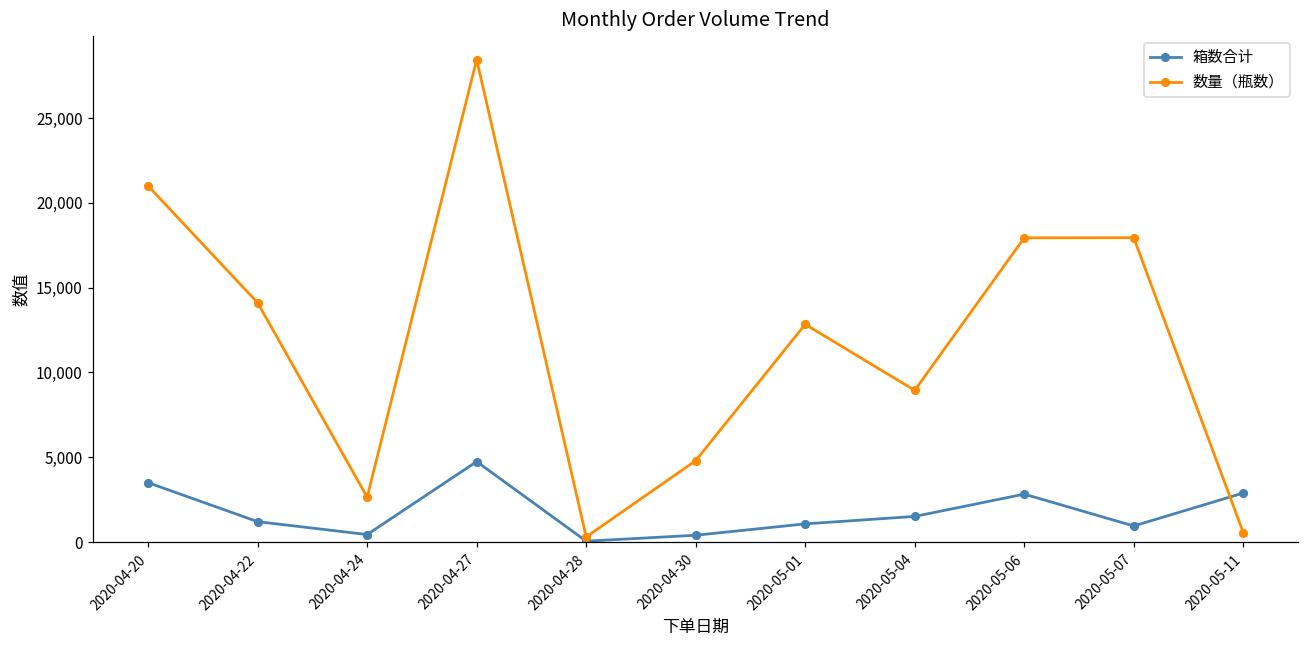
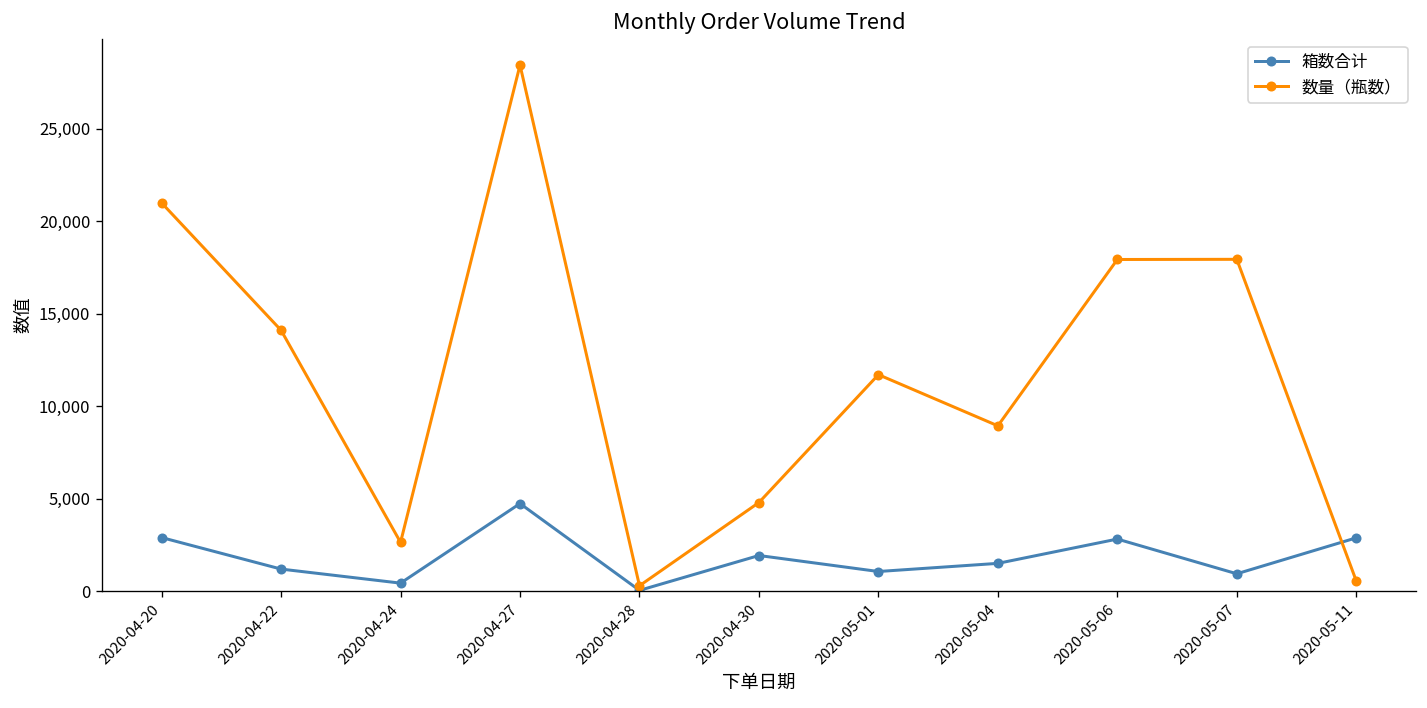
  {
    "箱数合计": {
-     "2020-04-20": "3,500",
+     "2020-04-20": "2,900",
      "2020-04-22": "1,200",
      "2020-04-24": "400",
      "2020-04-27": "4,700",
      "2020-04-28": "100",
-     "2020-04-30": "400",
+     "2020-04-30": "1,900",
      "2020-05-01": "1,100",
      "2020-05-04": "1,500",
      "2020-05-06": "2,800",
      "2020-05-07": "900",
      "2020-05-11": "2,900"
    },
    "数量（瓶数）": {
      "2020-04-20": "21,000",
      "2020-04-22": "14,100",
      "2020-04-24": "2,600",
      "2020-04-27": "28,500",
      "2020-04-28": "300",
      "2020-04-30": "4,800",
-     "2020-05-01": "12,800",
+     "2020-05-01": "11,700",
      "2020-05-04": "8,900",
      "2020-05-06": "17,900",
      "2020-05-07": "17,900",
      "2020-05-11": "600"
    }
  }
